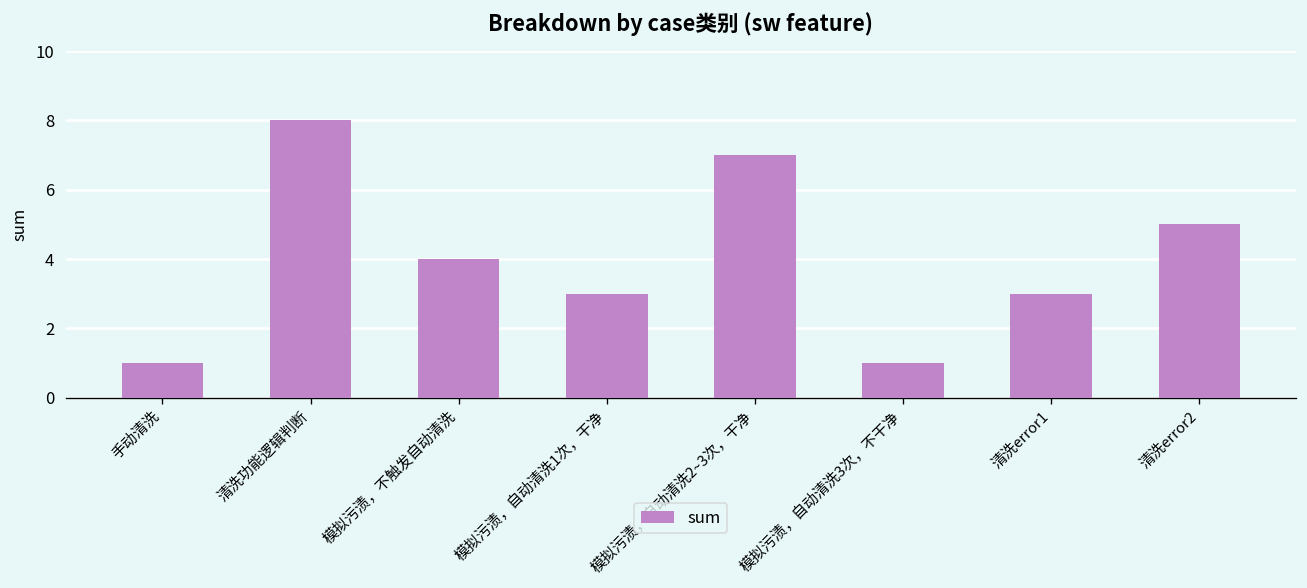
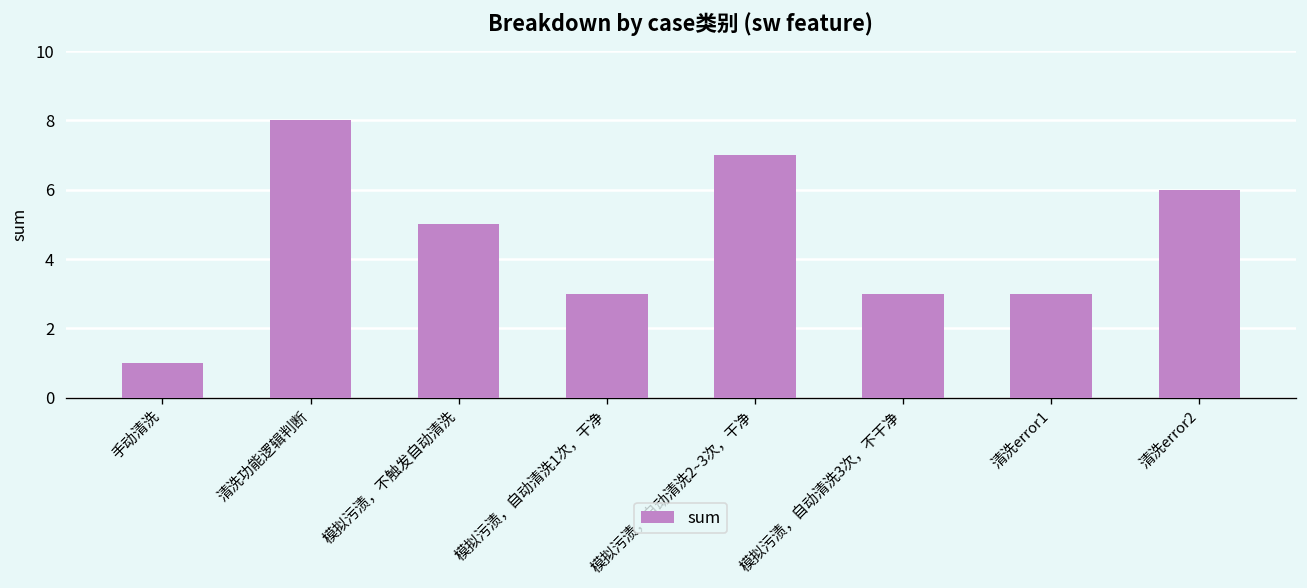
  {
    "手动清洗": 1,
    "清洗功能逻辑判断": 8,
-   "模拟污渍，不触发自动清洗": 4,
+   "模拟污渍，不触发自动清洗": 5,
    "模拟污渍，自动清洗1次，干净": 3,
    "模拟污渍，自动清洗2~3次，干净": 7,
-   "模拟污渍，自动清洗3次，不干净": 1,
+   "模拟污渍，自动清洗3次，不干净": 3,
    "清洗error1": 3,
-   "清洗error2": 5
+   "清洗error2": 6
  }
